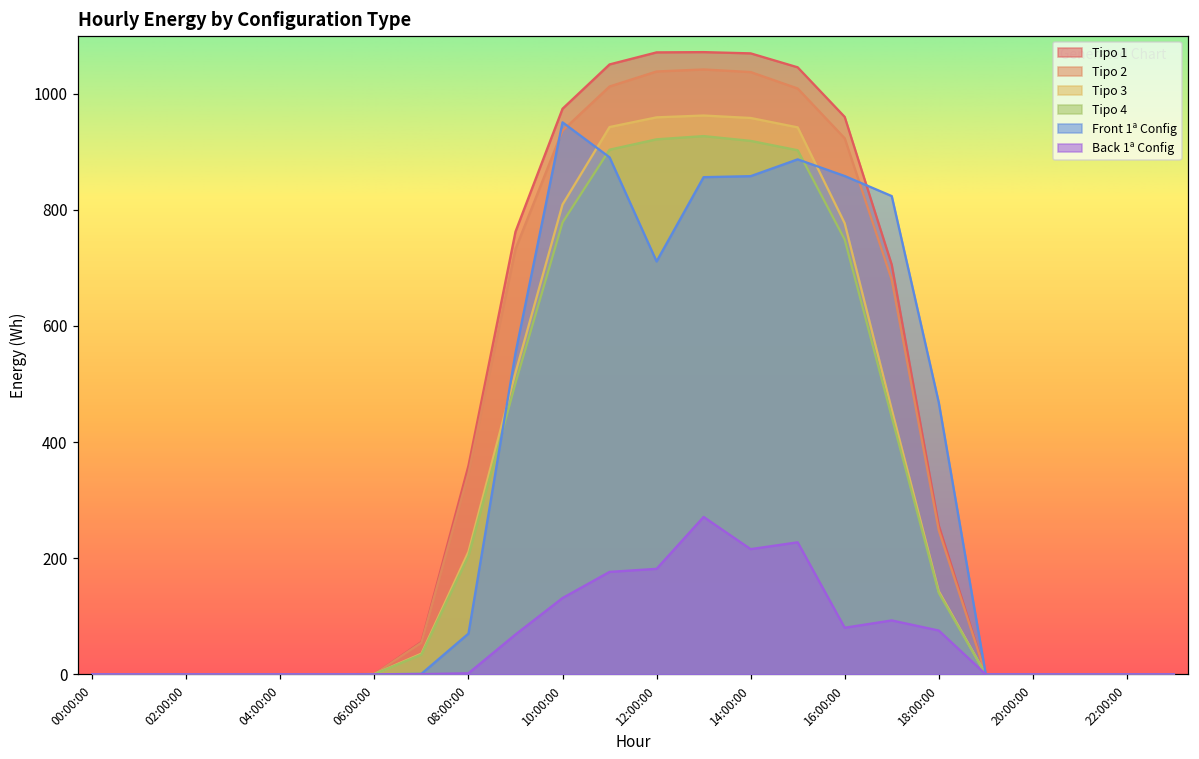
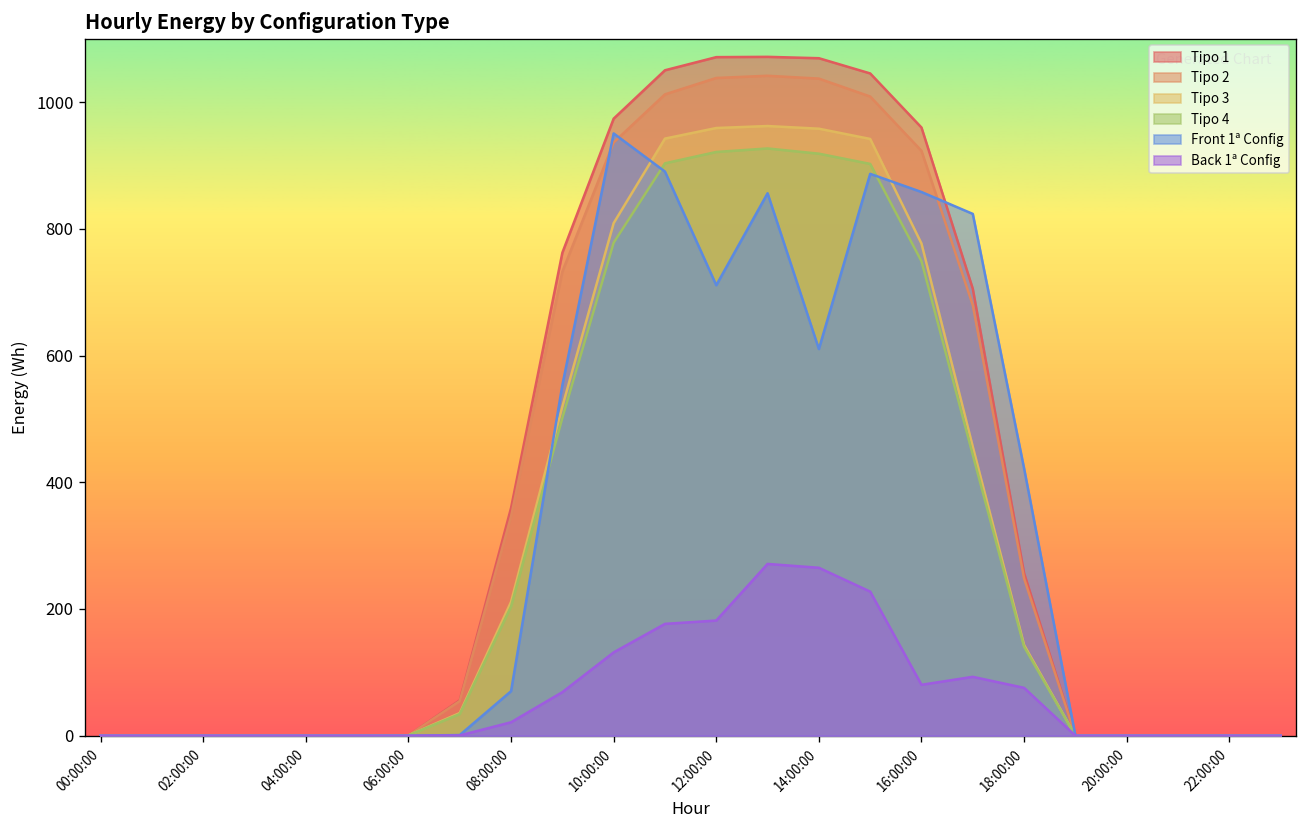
  {
    "Front 1ª Config": {
      "08:00:00": 70,
      "10:00:00": 950,
      "12:00:00": 710,
-     "14:00:00": 860,
+     "14:00:00": 610,
      "16:00:00": 860,
-     "18:00:00": 470
+     "18:00:00": 420
    },
    "Back 1ª Config": {
-     "08:00:00": 0,
+     "08:00:00": 20,
      "10:00:00": 130,
      "12:00:00": 180,
-     "14:00:00": 220,
+     "14:00:00": 270,
      "16:00:00": 80,
      "18:00:00": 80
    }
  }
